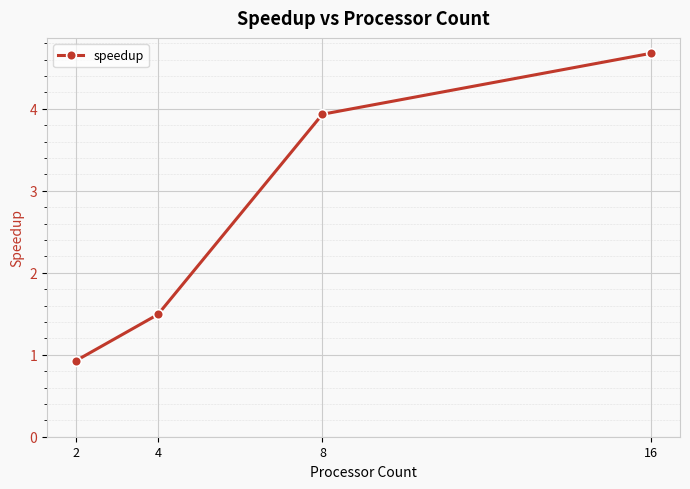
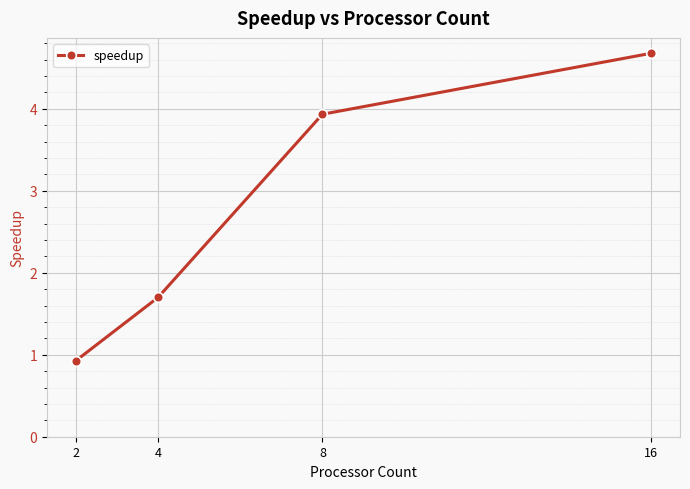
  {
    "2": 0.9,
-   "4": 1.5,
+   "4": 1.7,
    "8": 3.9,
    "16": 4.7
  }
